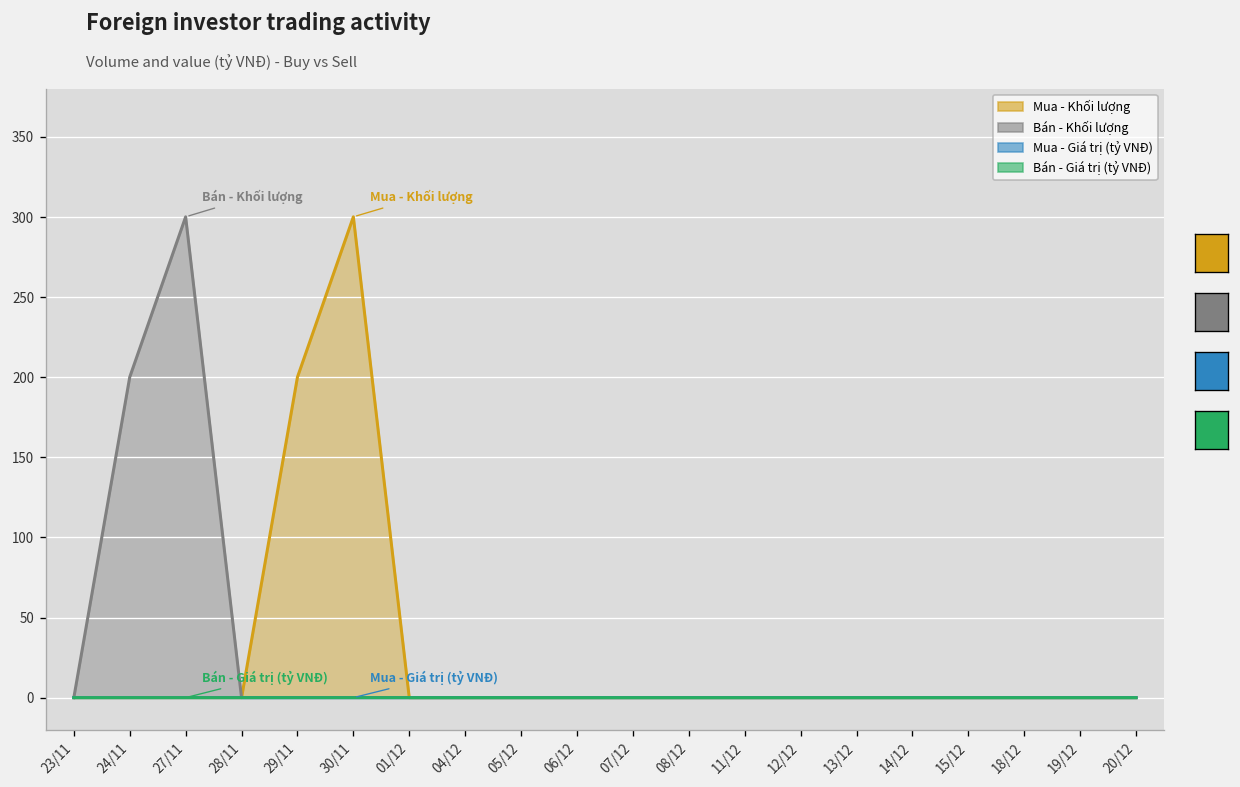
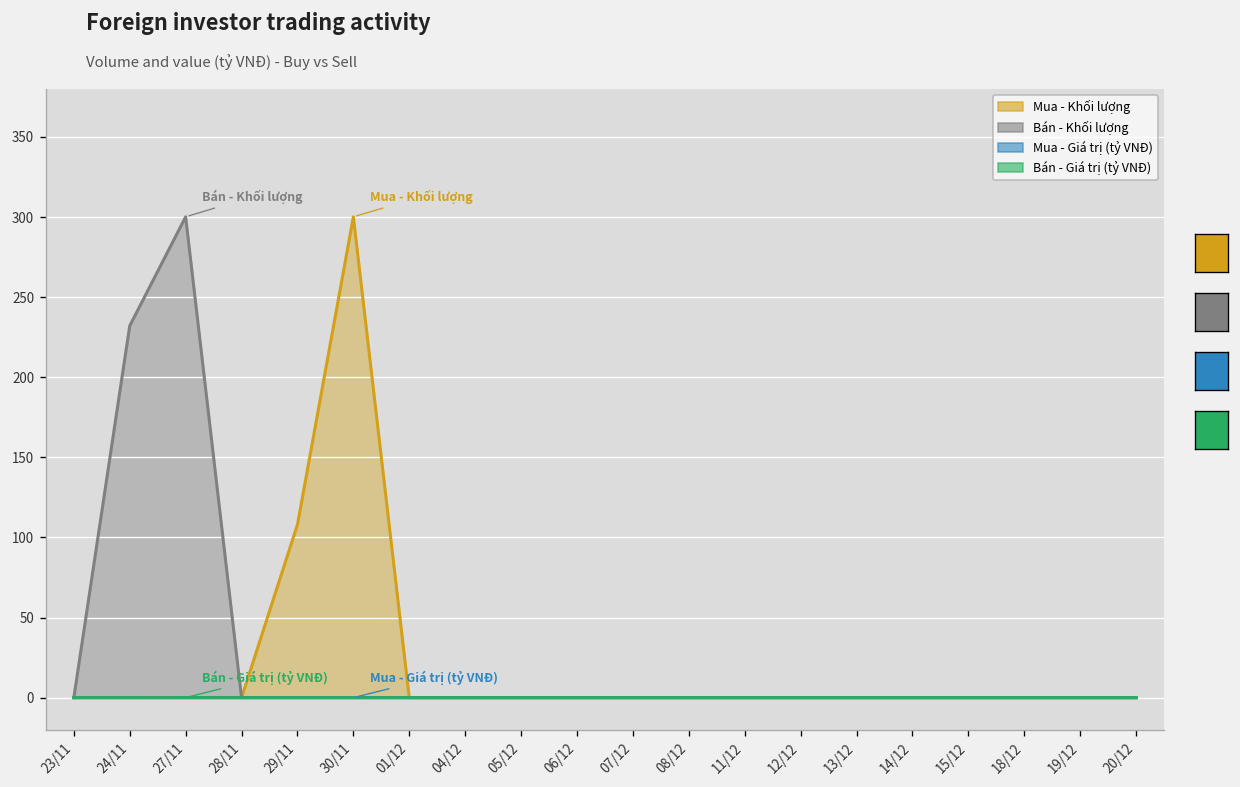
  {
    "Mua - Khối lượng": {
-     "29/11": 200,
+     "29/11": 108,
      "30/11": 300
    },
    "Bán - Khối lượng": {
-     "24/11": 200,
+     "24/11": 232,
      "27/11": 300
    }
  }
